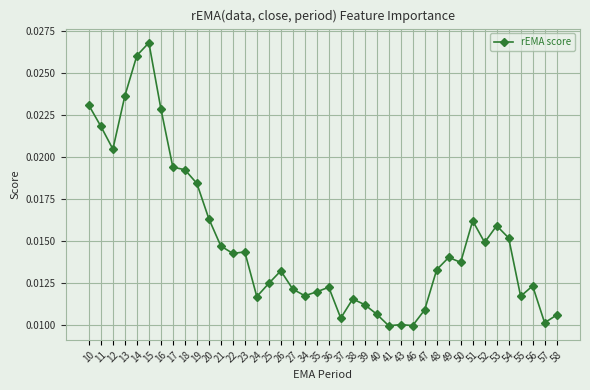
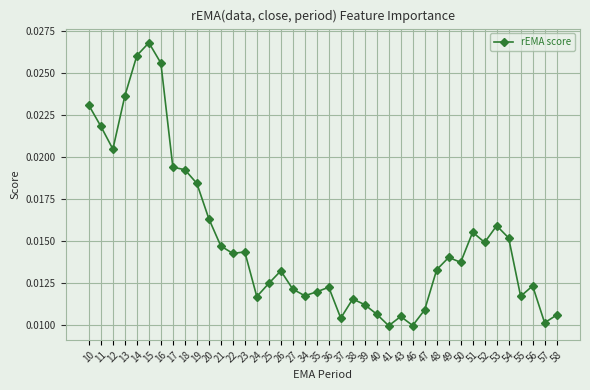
  {
    "10": 0.0231,
    "11": 0.0218,
    "12": 0.0205,
    "13": 0.0236,
    "14": 0.0260,
    "15": 0.0268,
-   "16": 0.0229,
+   "16": 0.0256,
    "17": 0.0194,
    "18": 0.0193,
    "19": 0.0184,
    "20": 0.0163,
    "21": 0.0147,
    "22": 0.0143,
    "23": 0.0144,
    "24": 0.0117,
    "25": 0.0125,
    "26": 0.0132,
    "27": 0.0121,
    "34": 0.0118,
    "35": 0.0120,
    "36": 0.0123,
    "37": 0.0104,
    "38": 0.0116,
    "39": 0.0112,
    "40": 0.0107,
    "41": 0.0100,
-   "43": 0.0100,
+   "43": 0.0105,
    "46": 0.0100,
    "47": 0.0109,
    "48": 0.0133,
    "49": 0.0140,
    "50": 0.0137,
-   "51": 0.0162,
+   "51": 0.0155,
    "52": 0.0149,
    "53": 0.0159,
    "54": 0.0152,
    "55": 0.0117,
    "56": 0.0123,
    "57": 0.0101,
    "58": 0.0106
  }
